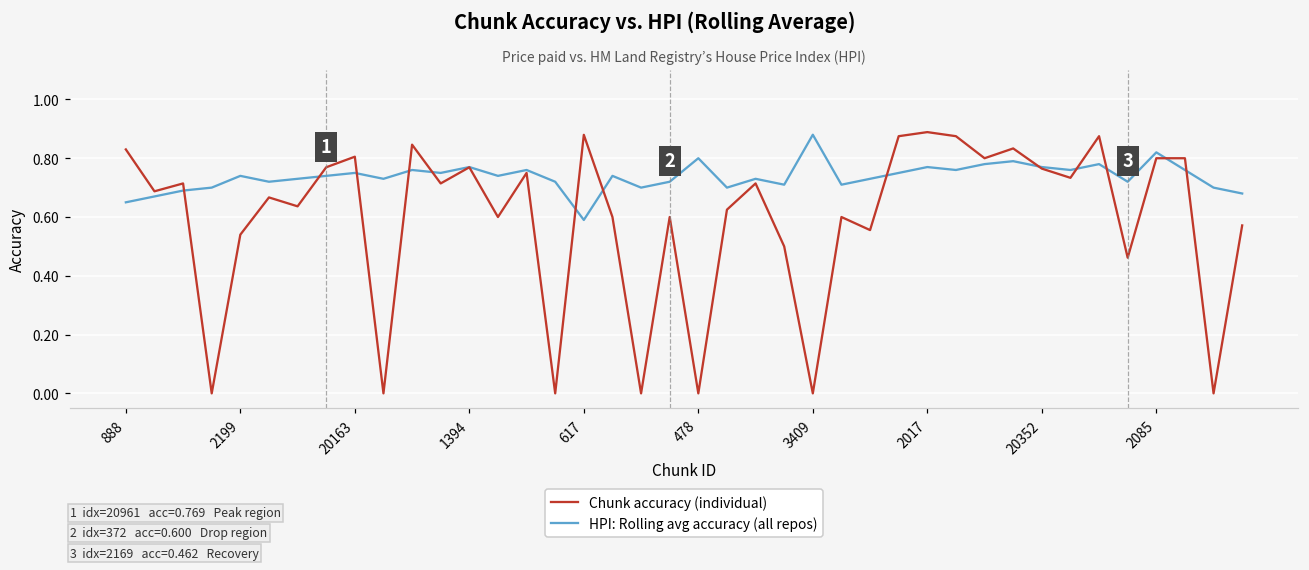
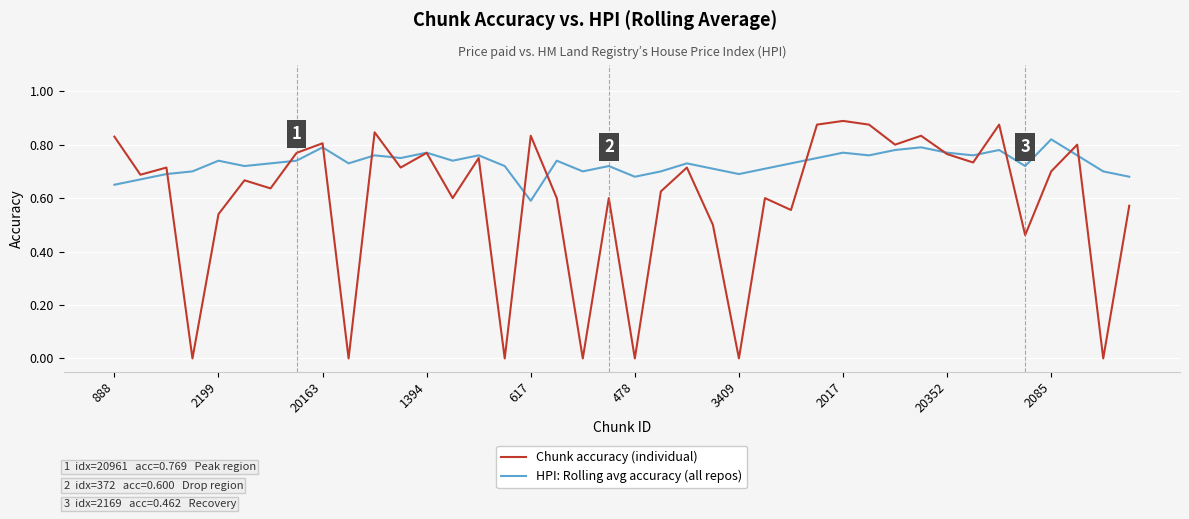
  {
    "HPI: Rolling avg accuracy (all repos)": {
      "888": 0.65,
      "2199": 0.74,
-     "20163": 0.75,
+     "20163": 0.79,
      "617": 0.59,
-     "478": 0.80,
-     "3409": 0.88,
+     "478": 0.68,
+     "3409": 0.69,
      "2017": 0.77,
      "2085": 0.82
    },
    "Chunk accuracy (individual)": {
      "888": 0.83,
      "2199": 0.54,
-     "617": 0.88,
+     "617": 0.83,
      "478": 0.00,
      "3409": 0.00,
      "2017": 0.89,
-     "2085": 0.8
+     "2085": 0.7
    }
  }
